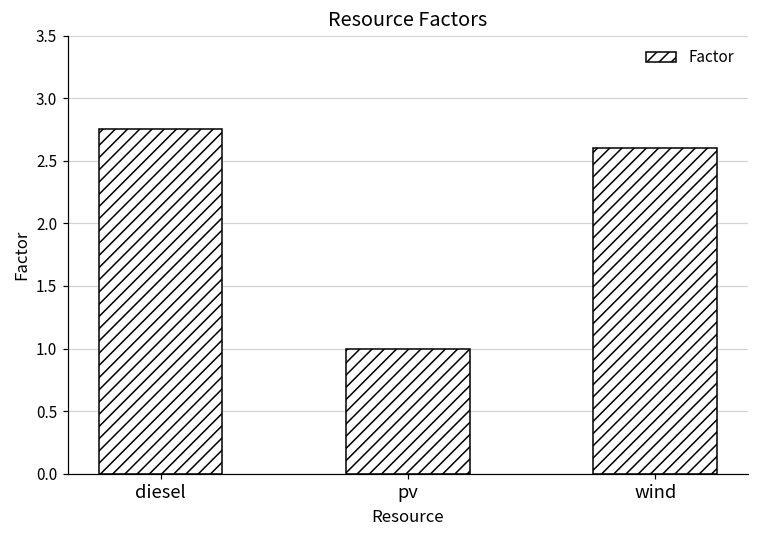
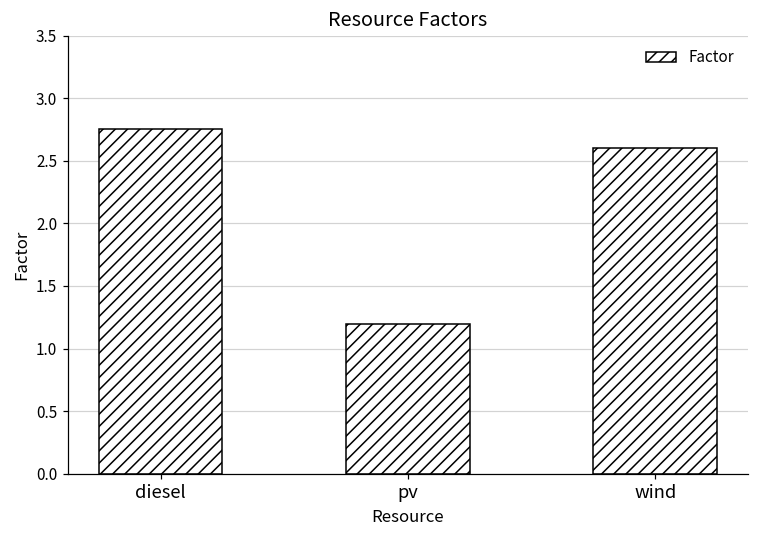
  {
    "diesel": 2.75,
-   "pv": 1.0,
+   "pv": 1.2,
    "wind": 2.6
  }
